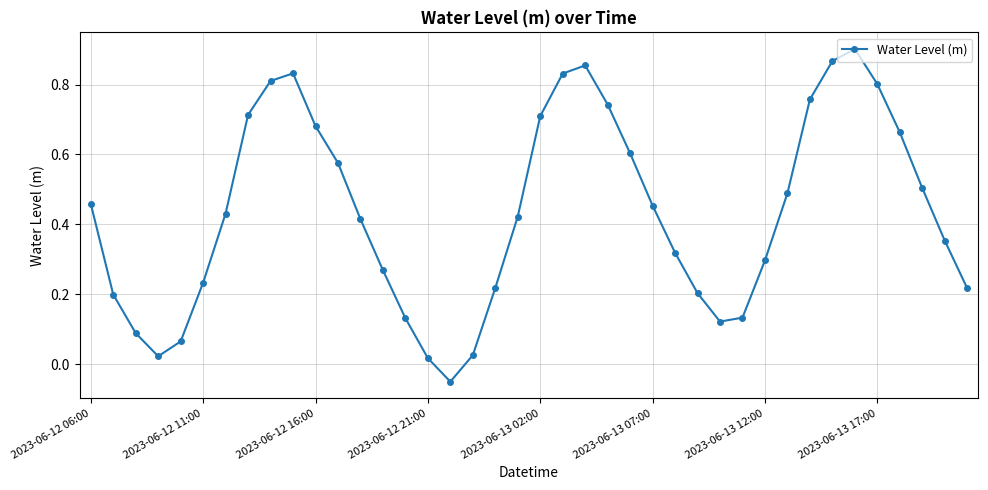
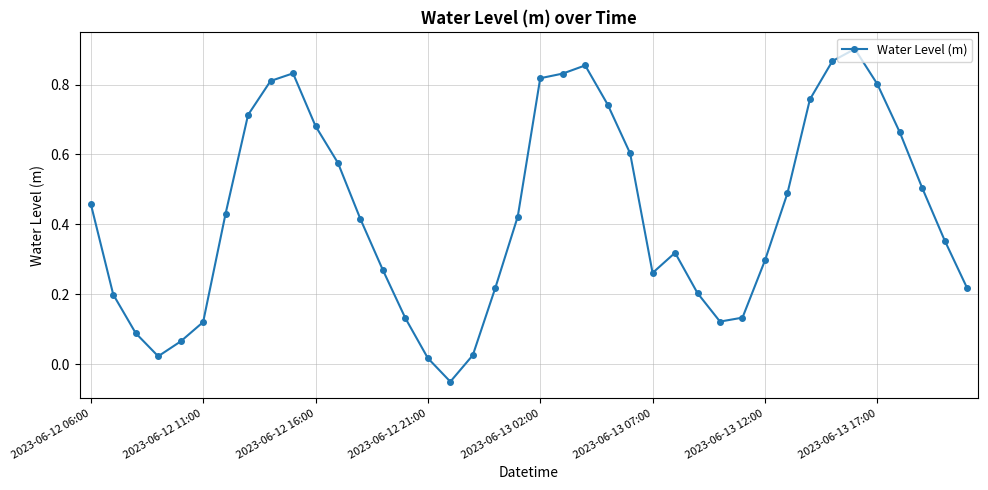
  {
    "2023-06-12 06:00": 0.46,
-   "2023-06-12 11:00": 0.23,
+   "2023-06-12 11:00": 0.12,
    "2023-06-12 16:00": 0.68,
    "2023-06-12 21:00": 0.02,
-   "2023-06-13 02:00": 0.71,
-   "2023-06-13 07:00": 0.45,
+   "2023-06-13 02:00": 0.82,
+   "2023-06-13 07:00": 0.26,
    "2023-06-13 12:00": 0.30,
    "2023-06-13 17:00": 0.80
  }
